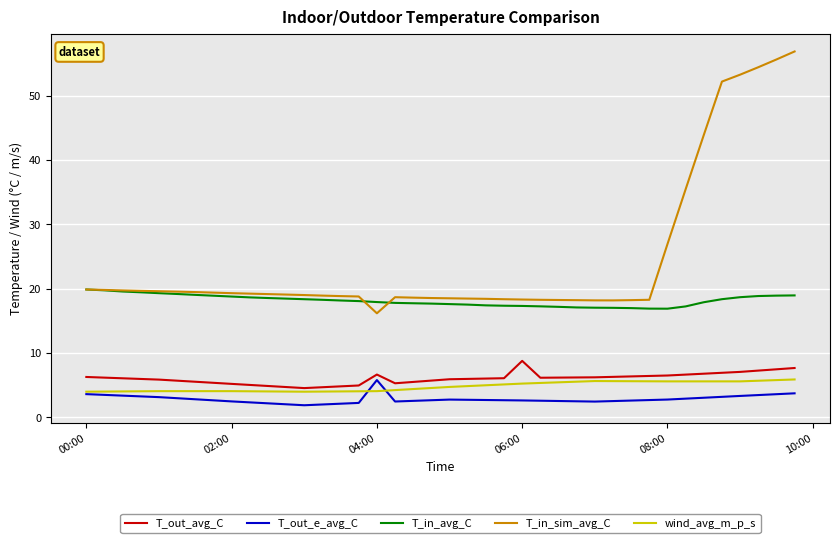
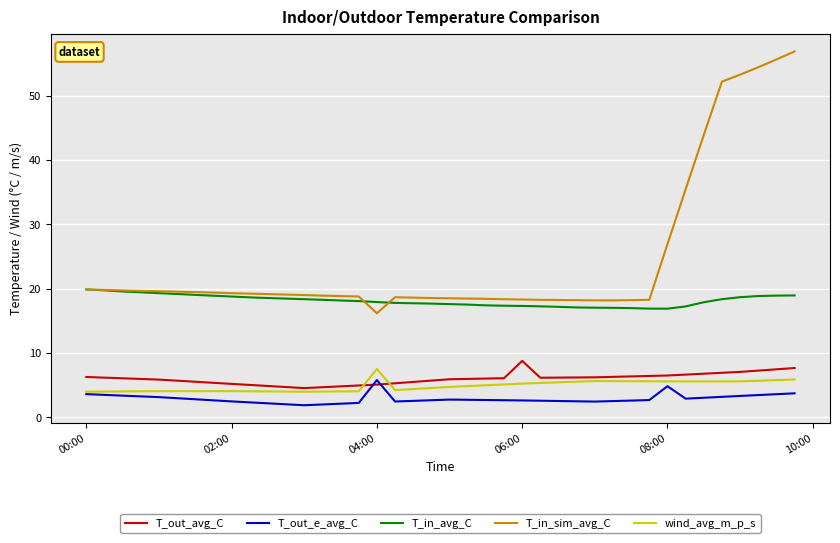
  {
    "T_out_avg_C": {
      "00:00": 6,
      "02:00": 5,
-     "04:00": 7,
+     "04:00": 5,
      "06:00": 9,
      "08:00": 7
    },
    "T_out_e_avg_C": {
      "02:00": 2,
      "04:00": 6,
      "06:00": 3,
-     "08:00": 3
+     "08:00": 5
    },
    "T_in_avg_C": {
      "02:00": 19,
      "04:00": 18,
      "06:00": 17,
      "08:00": 17
    },
    "T_in_sim_avg_C": {
      "02:00": 19,
      "04:00": 16,
      "06:00": 18,
      "08:00": 27
    },
    "wind_avg_m_p_s": {
      "02:00": 4,
-     "04:00": 4,
+     "04:00": 8,
      "06:00": 5,
      "08:00": 6
    }
  }
